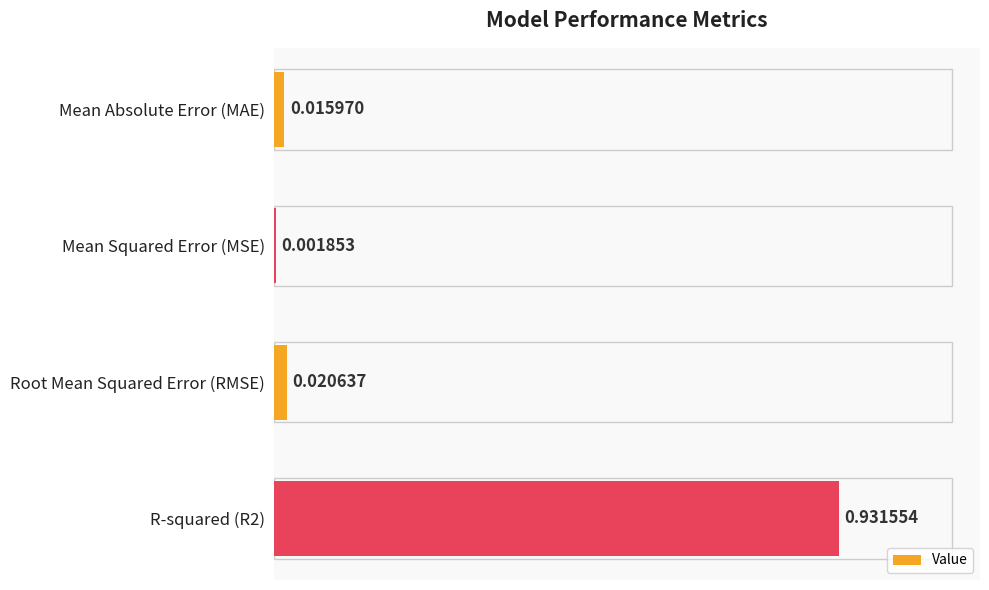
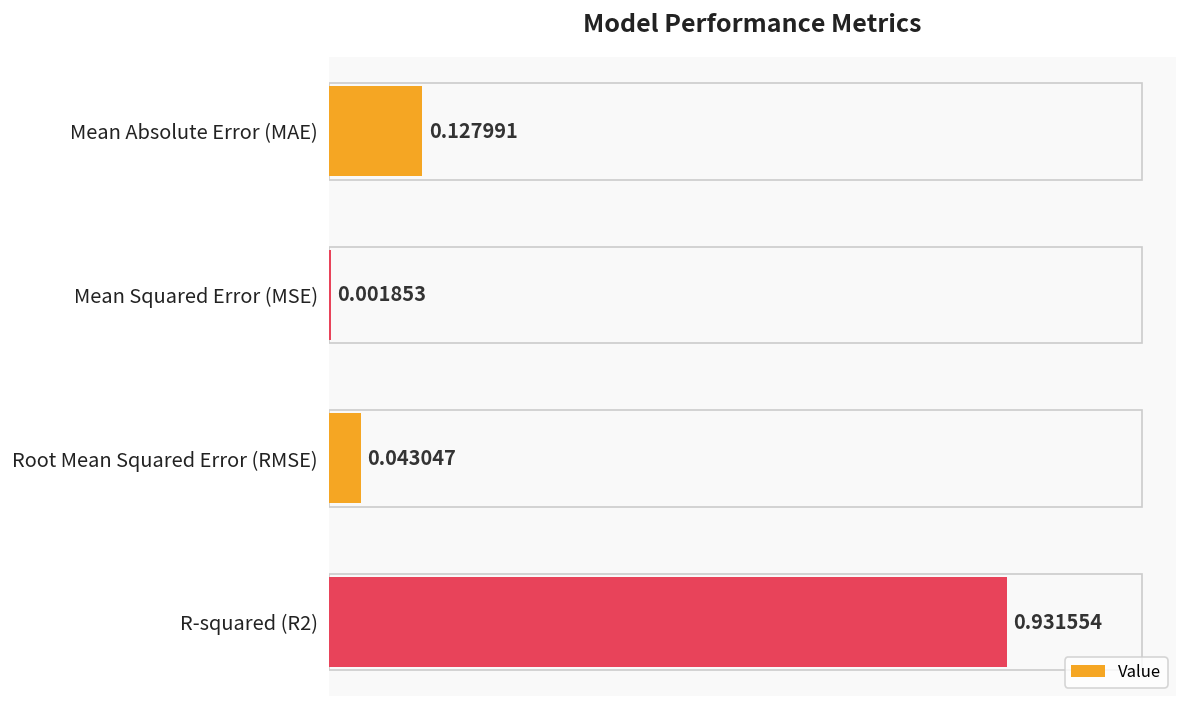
  {
-   "Mean Absolute Error (MAE)": 0.015970,
+   "Mean Absolute Error (MAE)": 0.127991,
    "Mean Squared Error (MSE)": 0.001853,
-   "Root Mean Squared Error (RMSE)": 0.020637,
+   "Root Mean Squared Error (RMSE)": 0.043047,
    "R-squared (R2)": 0.931554
  }
